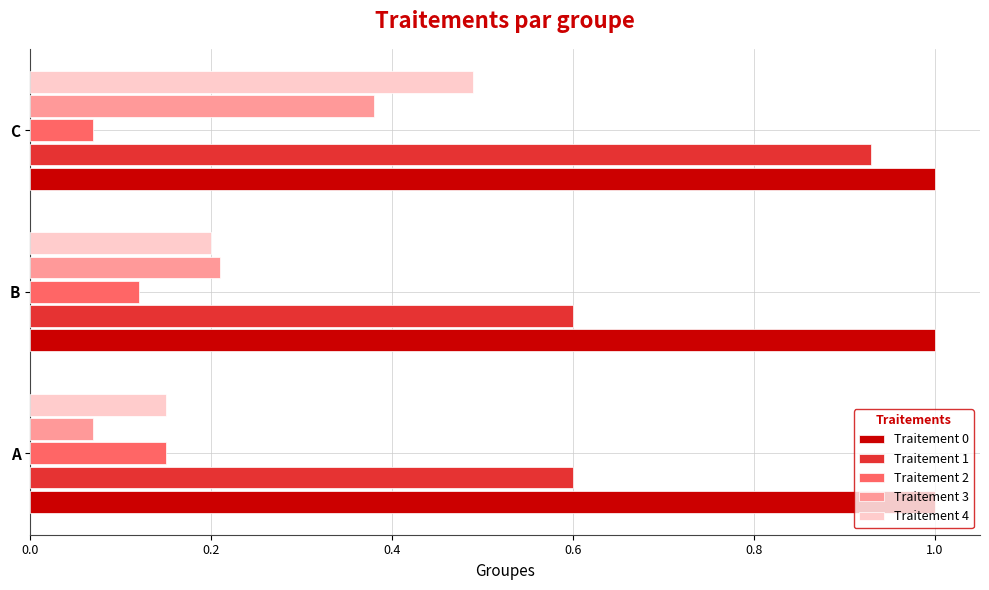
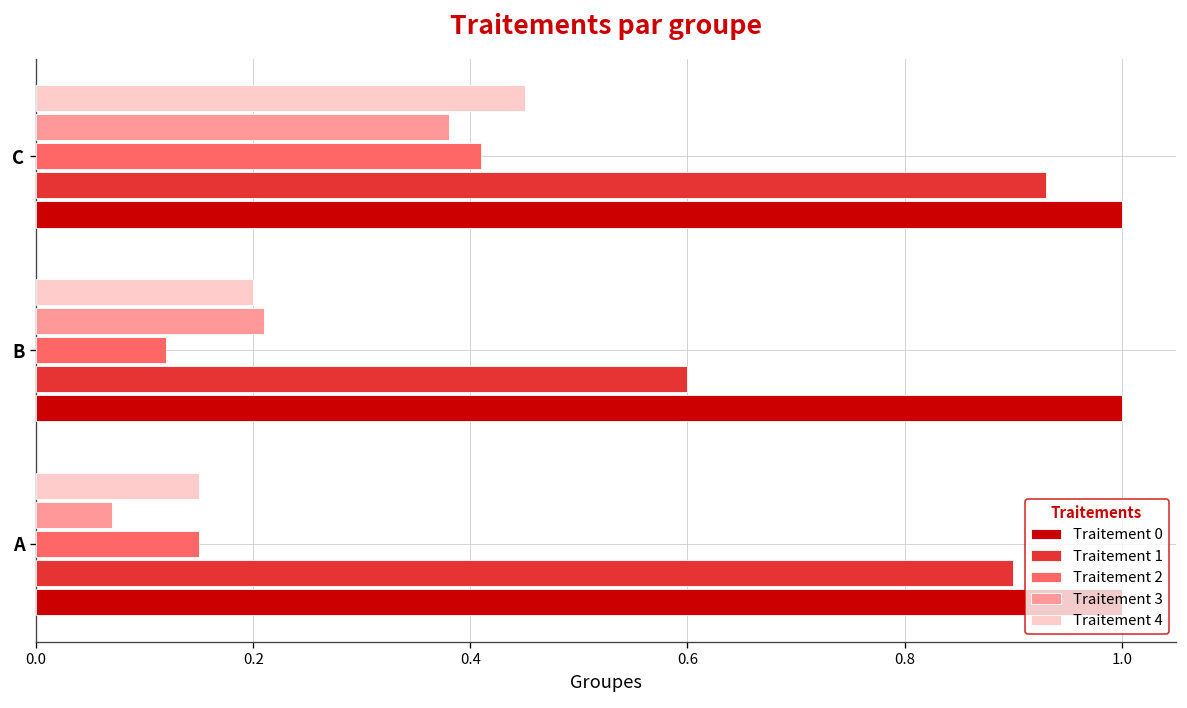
  {
    "Traitement 0": {
      "C": 1.00,
      "B": 1.00
    },
    "Traitement 1": {
      "C": 0.93,
      "B": 0.6,
-     "A": 0.6
+     "A": 0.9
    },
    "Traitement 2": {
-     "C": 0.07,
+     "C": 0.41,
      "B": 0.12,
      "A": 0.15
    },
    "Traitement 3": {
      "C": 0.38,
      "B": 0.21,
      "A": 0.07
    },
    "Traitement 4": {
-     "C": 0.49,
+     "C": 0.45,
      "B": 0.20,
      "A": 0.15
    }
  }
